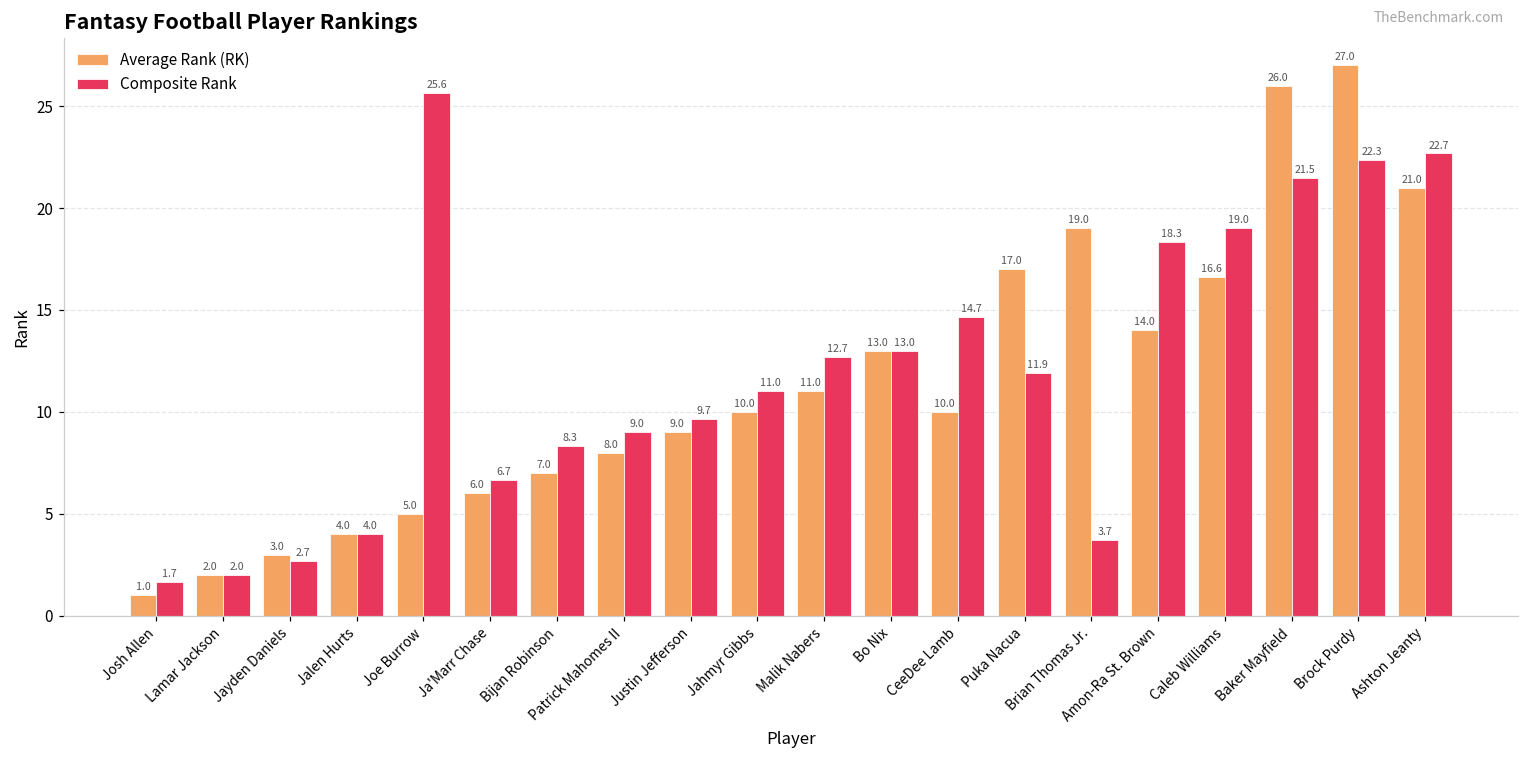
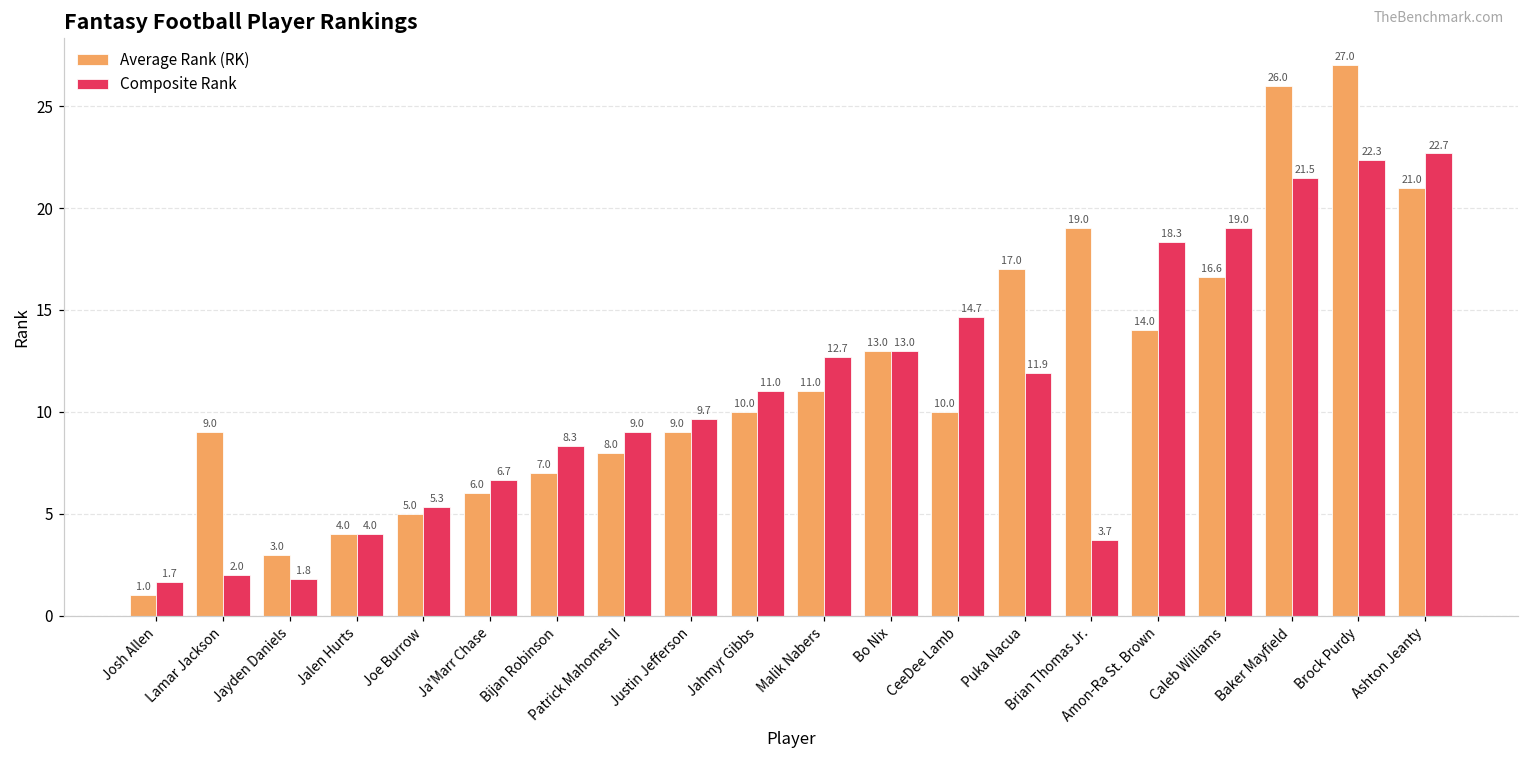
  {
    "Average Rank (RK)": {
      "Josh Allen": 1.0,
-     "Lamar Jackson": 2.0,
+     "Lamar Jackson": 9.0,
      "Jayden Daniels": 3.0,
      "Jalen Hurts": 4.0,
      "Joe Burrow": 5.0,
      "Ja'Marr Chase": 6.0,
      "Bijan Robinson": 7.0,
      "Patrick Mahomes II": 8.0,
      "Justin Jefferson": 9.0,
      "Jahmyr Gibbs": 10.0,
      "Malik Nabers": 11.0,
      "Bo Nix": 13.0,
      "CeeDee Lamb": 10.0,
      "Puka Nacua": 17.0,
      "Brian Thomas Jr.": 19.0,
      "Amon-Ra St. Brown": 14.0,
      "Caleb Williams": 16.6,
      "Baker Mayfield": 26.0,
      "Brock Purdy": 27.0,
      "Ashton Jeanty": 21.0
    },
    "Composite Rank": {
      "Josh Allen": 1.7,
      "Lamar Jackson": 2.0,
-     "Jayden Daniels": 2.7,
+     "Jayden Daniels": 1.8,
      "Jalen Hurts": 4.0,
-     "Joe Burrow": 25.6,
+     "Joe Burrow": 5.3,
      "Ja'Marr Chase": 6.7,
      "Bijan Robinson": 8.3,
      "Patrick Mahomes II": 9.0,
      "Justin Jefferson": 9.7,
      "Jahmyr Gibbs": 11.0,
      "Malik Nabers": 12.7,
      "Bo Nix": 13.0,
      "CeeDee Lamb": 14.7,
      "Puka Nacua": 11.9,
      "Brian Thomas Jr.": 3.7,
      "Amon-Ra St. Brown": 18.3,
      "Caleb Williams": 19.0,
      "Baker Mayfield": 21.5,
      "Brock Purdy": 22.3,
      "Ashton Jeanty": 22.7
    }
  }
